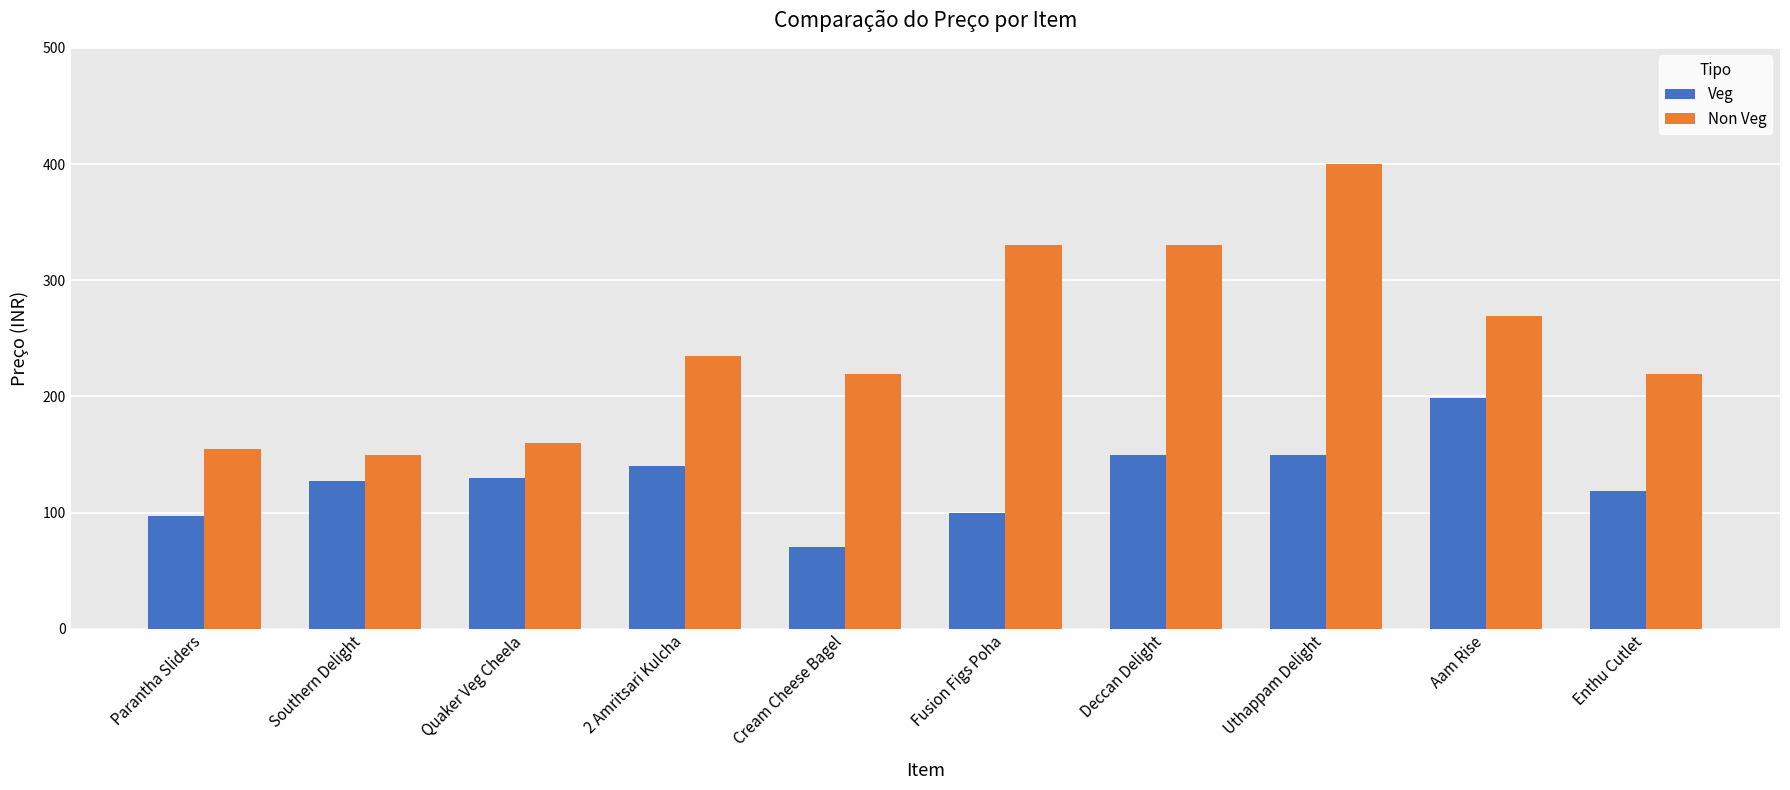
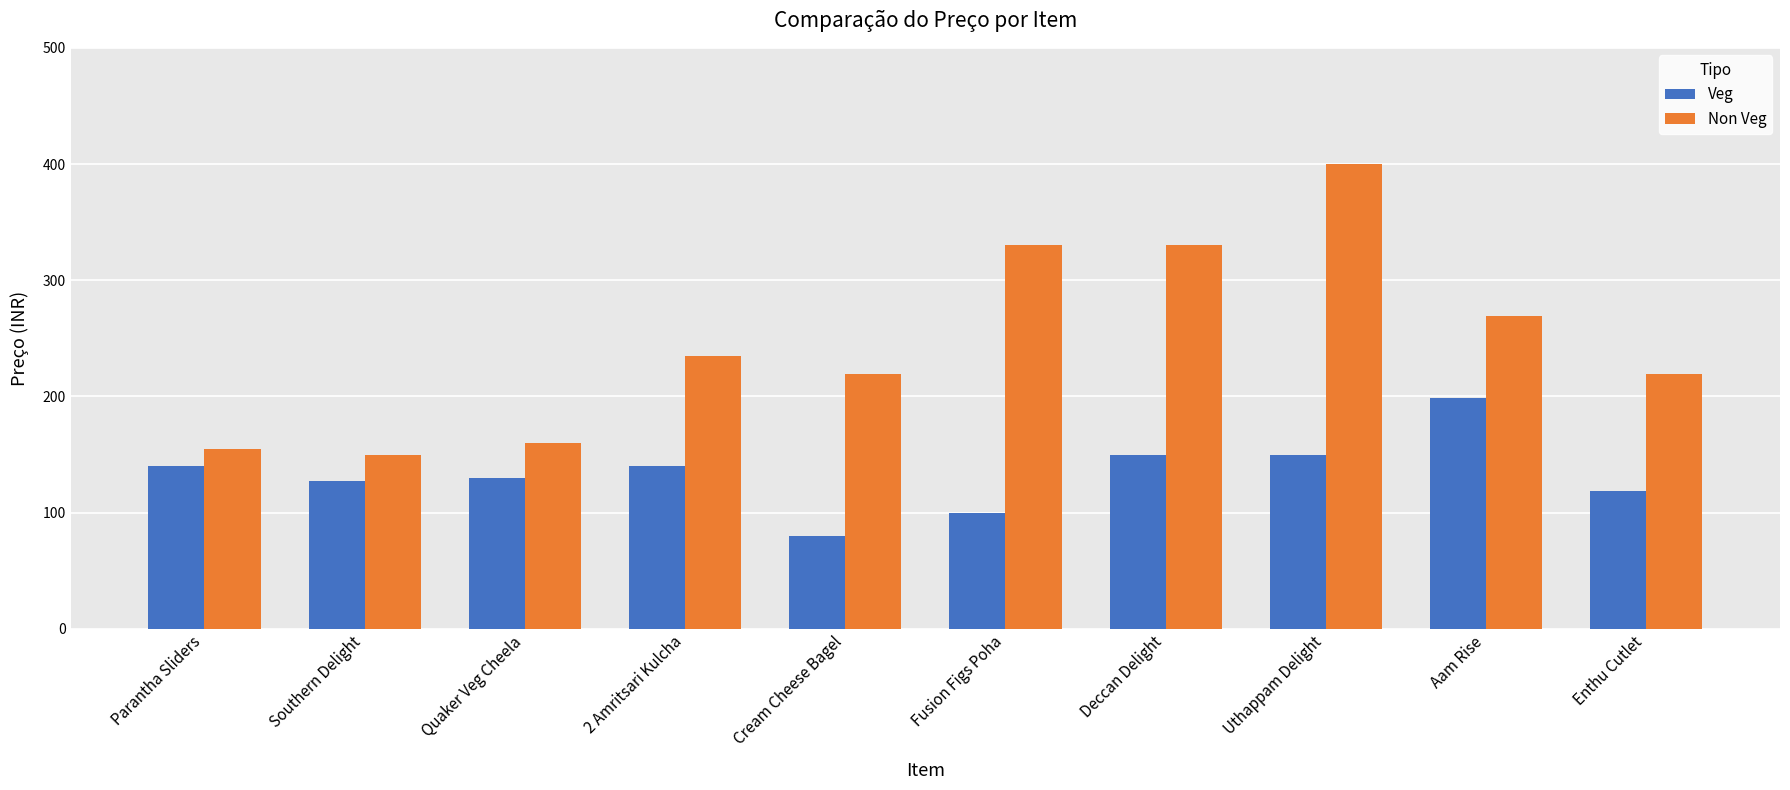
  {
    "Veg": {
-     "Parantha Sliders": 97,
+     "Parantha Sliders": 140,
      "Southern Delight": 127,
      "Quaker Veg Cheela": 130,
      "2 Amritsari Kulcha": 140,
-     "Cream Cheese Bagel": 70,
+     "Cream Cheese Bagel": 80,
      "Fusion Figs Poha": 100,
      "Deccan Delight": 150,
      "Uthappam Delight": 150,
      "Aam Rise": 199,
      "Enthu Cutlet": 119
    },
    "Non Veg": {
      "Parantha Sliders": 155,
      "Southern Delight": 150,
      "Quaker Veg Cheela": 160,
      "2 Amritsari Kulcha": 235,
      "Cream Cheese Bagel": 219,
      "Fusion Figs Poha": 330,
      "Deccan Delight": 330,
      "Uthappam Delight": 400,
      "Aam Rise": 269,
      "Enthu Cutlet": 219
    }
  }
